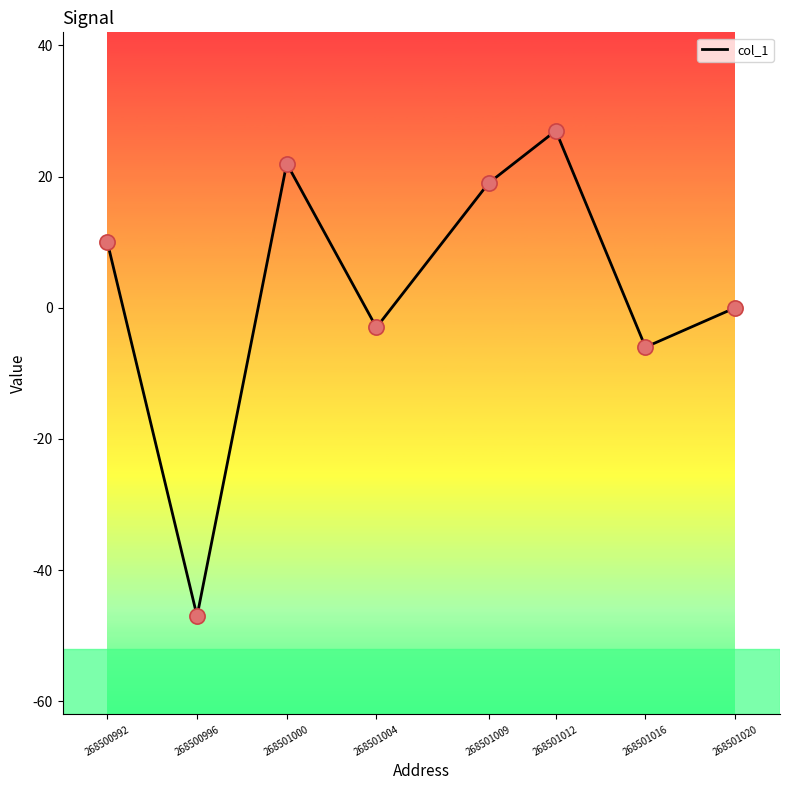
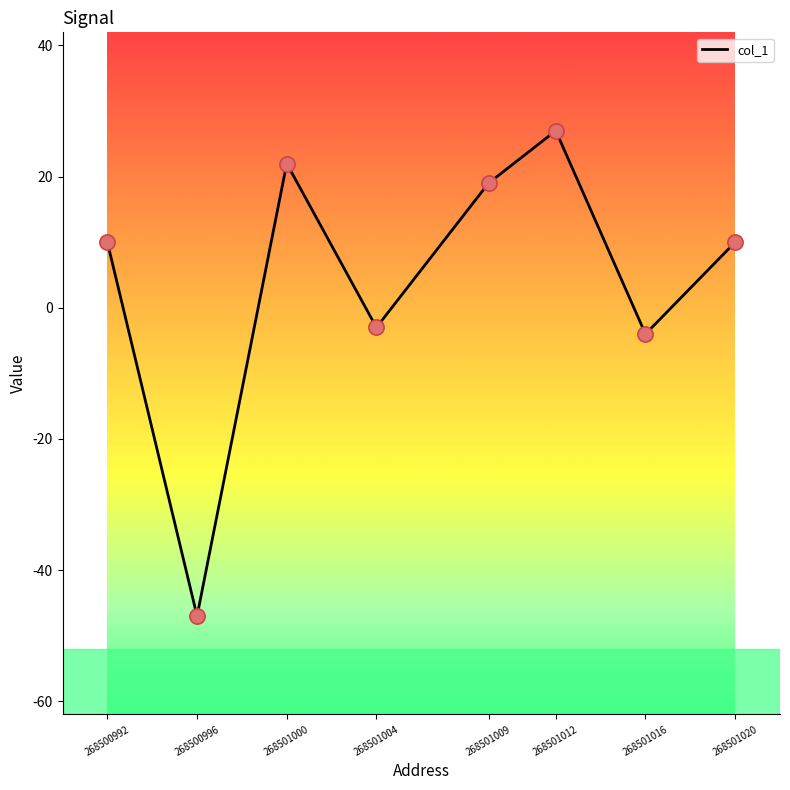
  {
    "268500992": 10,
    "268500996": -47,
    "268501000": 22,
    "268501004": -3,
    "268501009": 19,
    "268501012": 27,
-   "268501016": -6,
-   "268501020": 0
+   "268501016": -4,
+   "268501020": 10
  }
